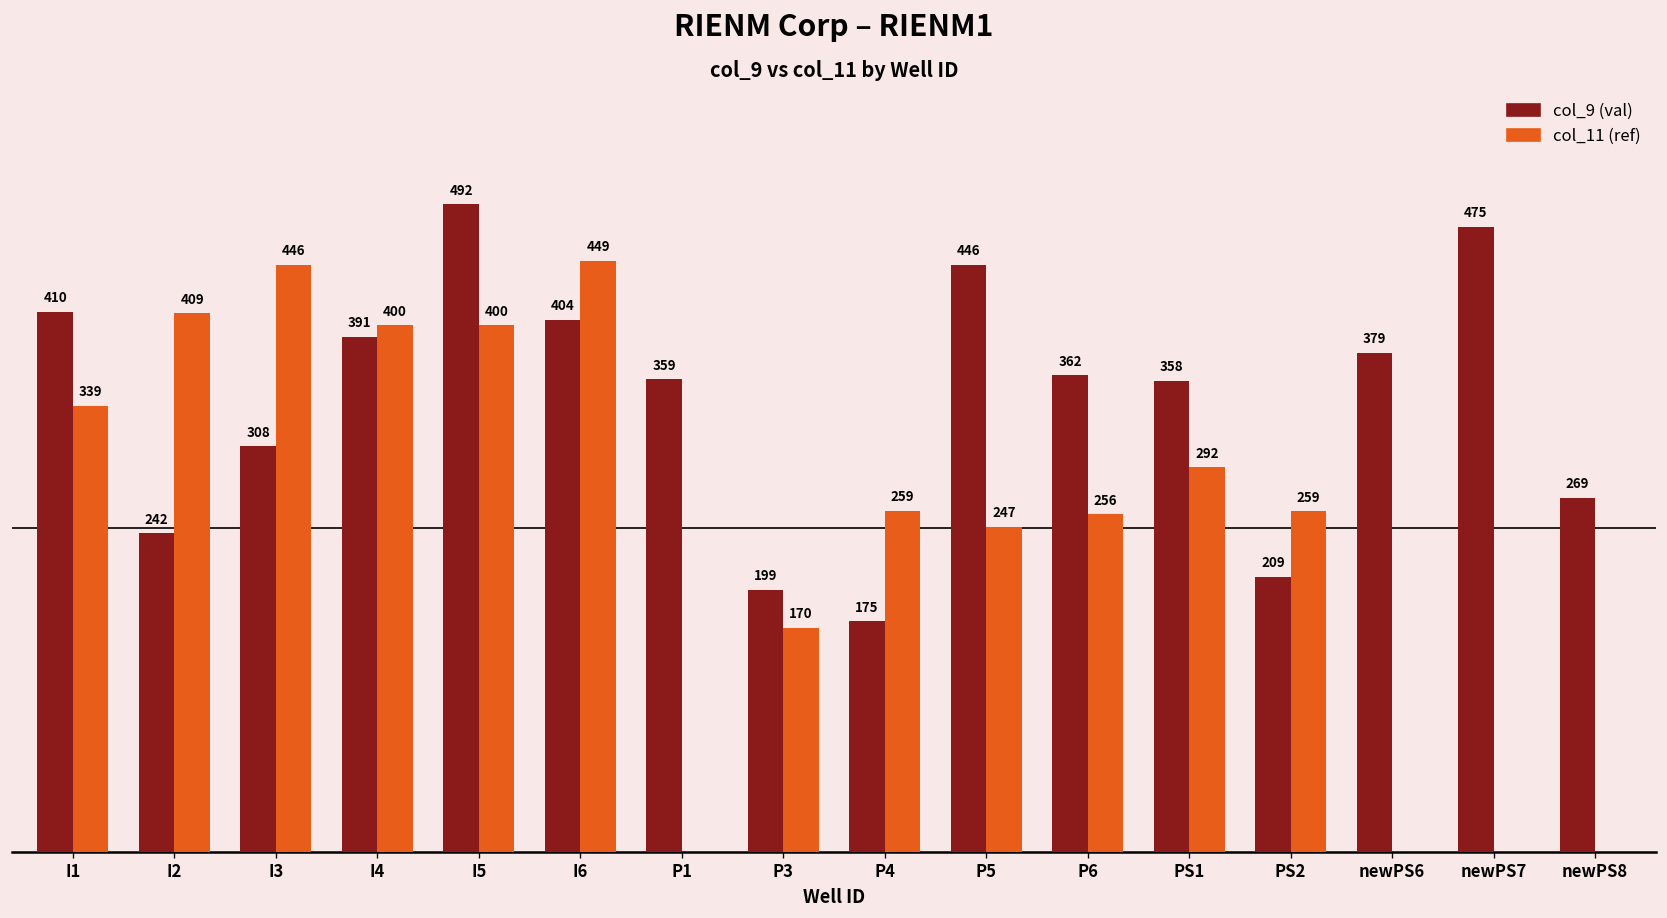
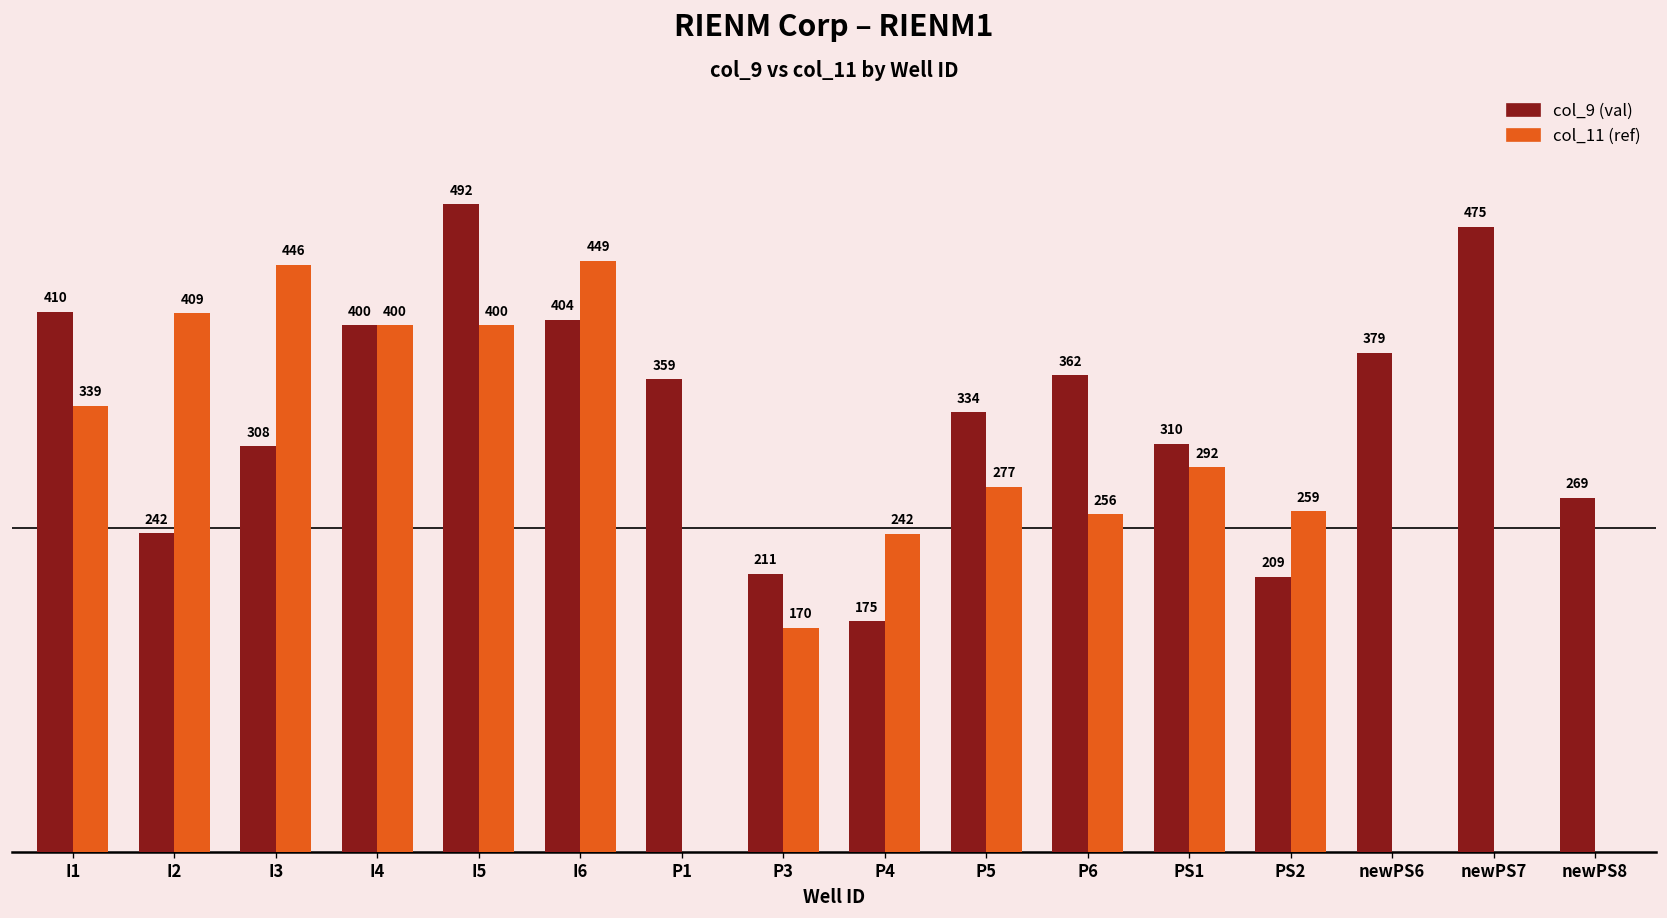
  {
    "col_9 (val)": {
      "I1": 410,
      "I2": 242,
      "I3": 308,
-     "I4": 391,
+     "I4": 400,
      "I5": 492,
      "I6": 404,
      "P1": 359,
-     "P3": 199,
+     "P3": 211,
      "P4": 175,
-     "P5": 446,
+     "P5": 334,
      "P6": 362,
-     "PS1": 358,
+     "PS1": 310,
      "PS2": 209,
      "newPS6": 379,
      "newPS7": 475,
      "newPS8": 269
    },
    "col_11 (ref)": {
      "I1": 339,
      "I2": 409,
      "I3": 446,
      "I4": 400,
      "I5": 400,
      "I6": 449,
      "P3": 170,
-     "P4": 259,
-     "P5": 247,
+     "P4": 242,
+     "P5": 277,
      "P6": 256,
      "PS1": 292,
      "PS2": 259
    }
  }
